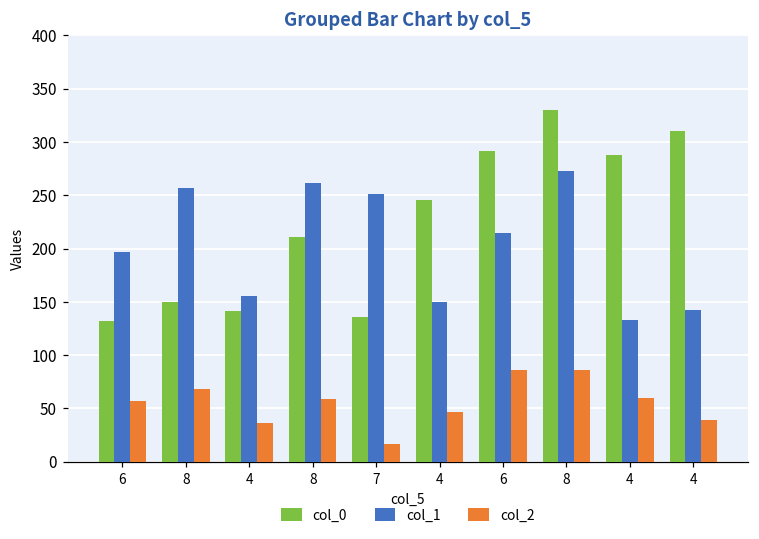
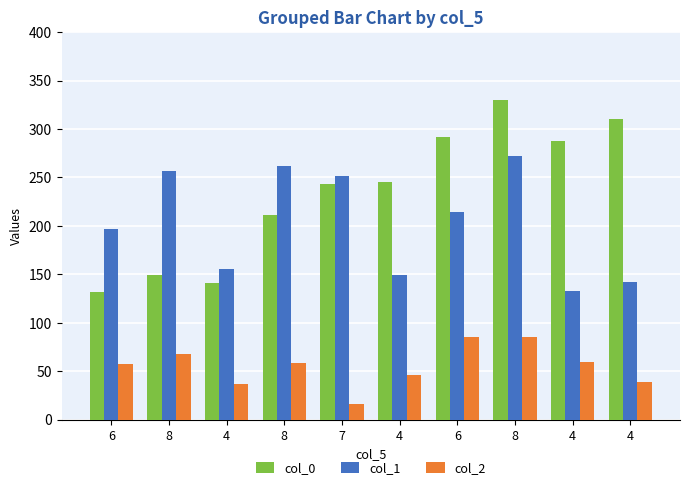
  {
    "col_0": {
-     "7": 140
+     "7": 240
    },
    "col_1": {
      "7": 250
    },
    "col_2": {
      "7": 20
    }
  }
